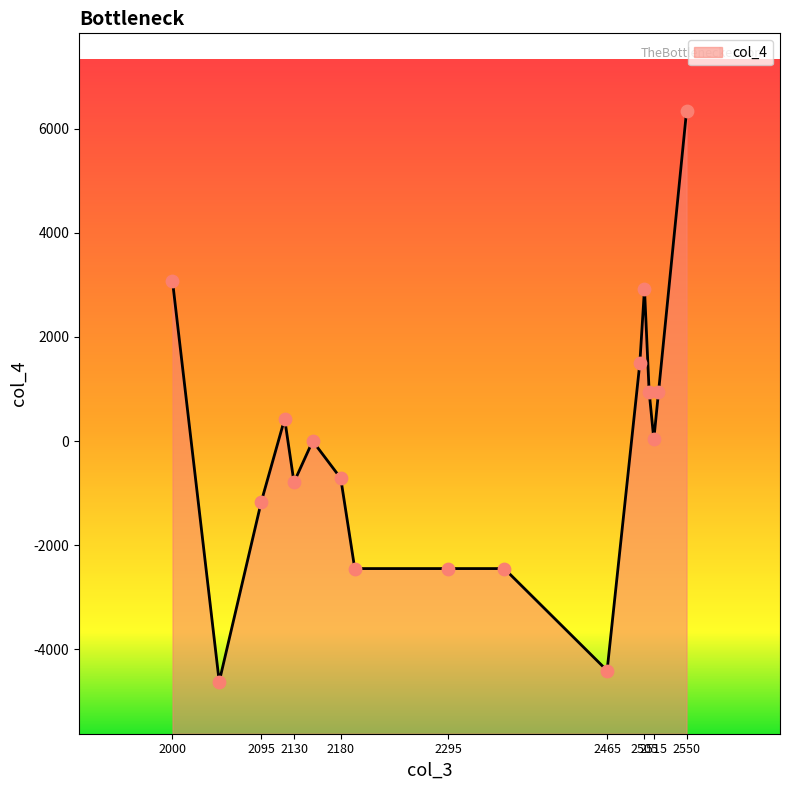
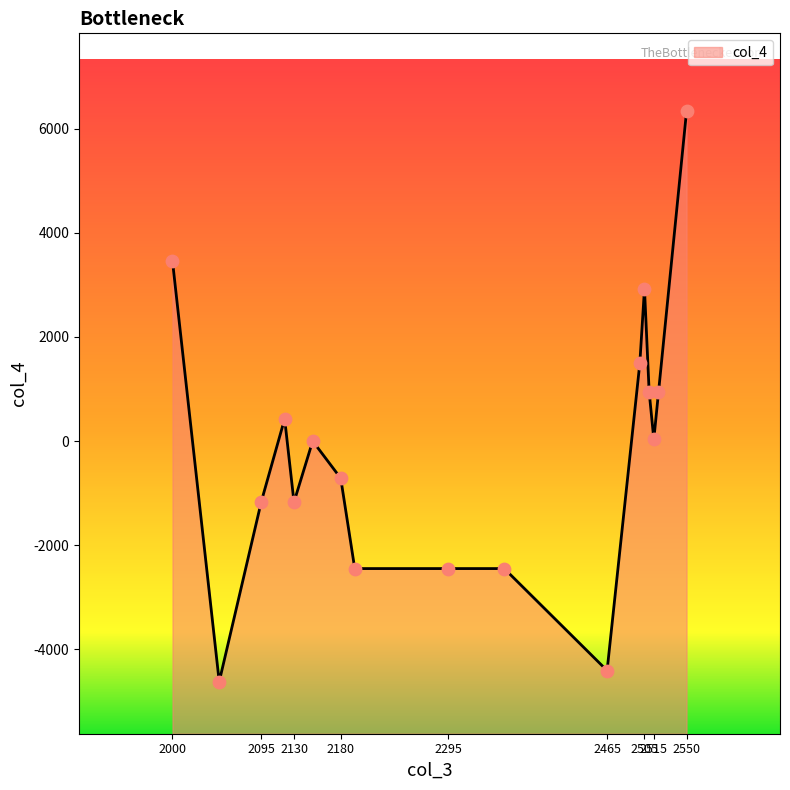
  {
-   "2000": 3100,
+   "2000": 3500,
    "2095": -1200,
-   "2130": -800,
+   "2130": -1200,
    "2180": -700,
    "2295": -2500,
    "2465": -4400,
    "2550": 6300
  }
